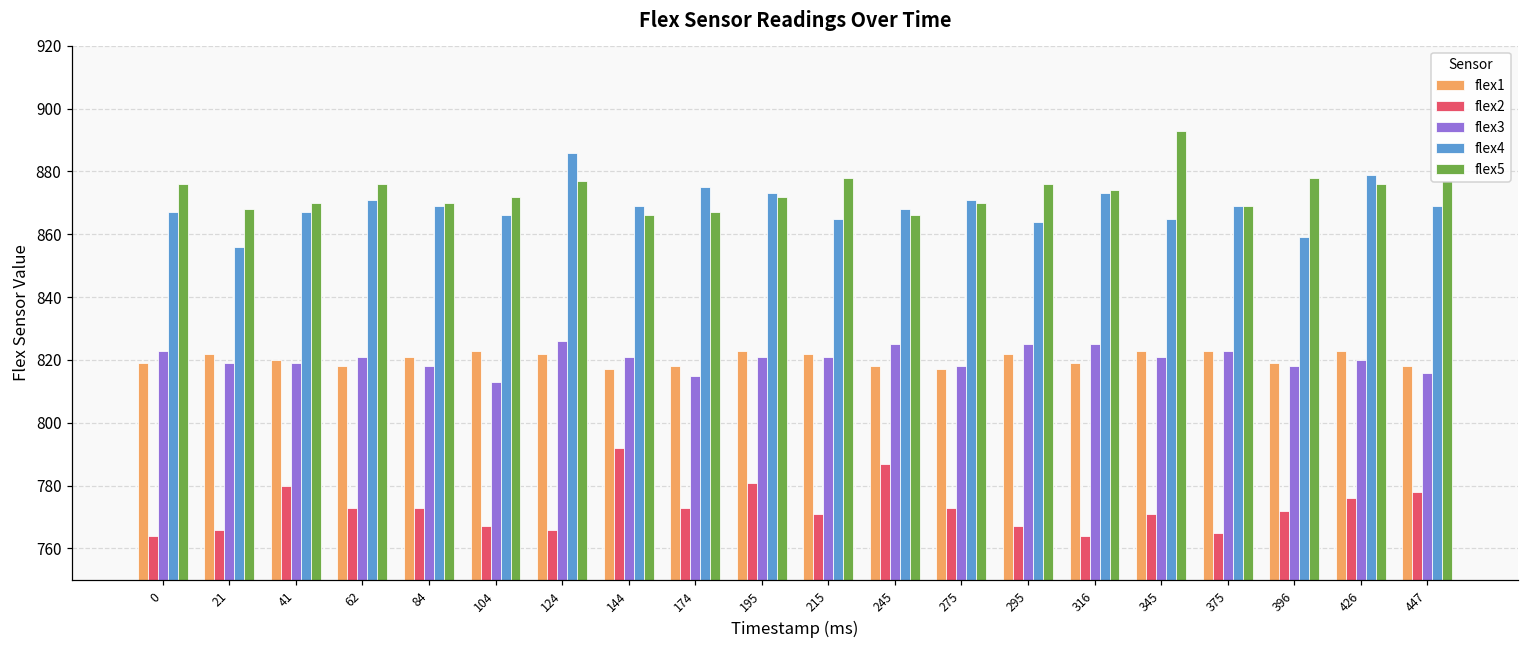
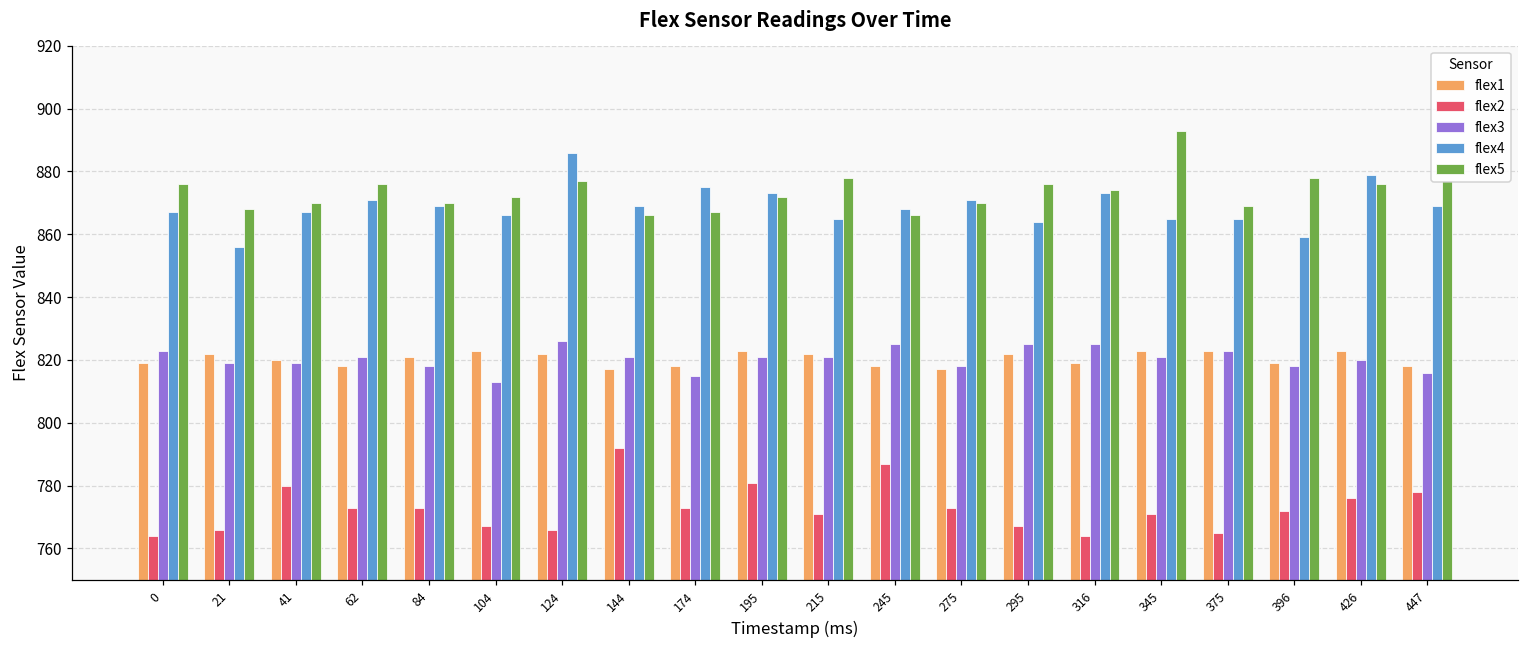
  {
    "flex1": {
      "0": 819,
      "21": 822,
      "41": 820,
      "62": 818,
      "84": 821,
      "104": 823,
      "124": 822,
      "144": 817,
      "174": 818,
      "195": 823,
      "215": 822,
      "245": 818,
      "275": 817,
      "295": 822,
      "316": 819,
      "345": 823,
      "375": 823,
      "396": 819,
      "426": 823,
      "447": 818
    },
    "flex2": {
      "0": 764,
      "21": 766,
      "41": 780,
      "62": 773,
      "84": 773,
      "104": 767,
      "124": 766,
      "144": 792,
      "174": 773,
      "195": 781,
      "215": 771,
      "245": 787,
      "275": 773,
      "295": 767,
      "316": 764,
      "345": 771,
      "375": 765,
      "396": 772,
      "426": 776,
      "447": 778
    },
    "flex3": {
      "0": 823,
      "21": 819,
      "41": 819,
      "62": 821,
      "84": 818,
      "104": 813,
      "124": 826,
      "144": 821,
      "174": 815,
      "195": 821,
      "215": 821,
      "245": 825,
      "275": 818,
      "295": 825,
      "316": 825,
      "345": 821,
      "375": 823,
      "396": 818,
      "426": 820,
      "447": 816
    },
    "flex4": {
      "0": 867,
      "21": 856,
      "41": 867,
      "62": 871,
      "84": 869,
      "104": 866,
      "124": 886,
      "144": 869,
      "174": 875,
      "195": 873,
      "215": 865,
      "245": 868,
      "275": 871,
      "295": 864,
      "316": 873,
      "345": 865,
-     "375": 869,
+     "375": 865,
      "396": 859,
      "426": 879,
      "447": 869
    },
    "flex5": {
      "0": 876,
      "21": 868,
      "41": 870,
      "62": 876,
      "84": 870,
      "104": 872,
      "124": 877,
      "144": 866,
      "174": 867,
      "195": 872,
      "215": 878,
      "245": 866,
      "275": 870,
      "295": 876,
      "316": 874,
      "345": 893,
      "375": 869,
      "396": 878,
      "426": 876
    }
  }
